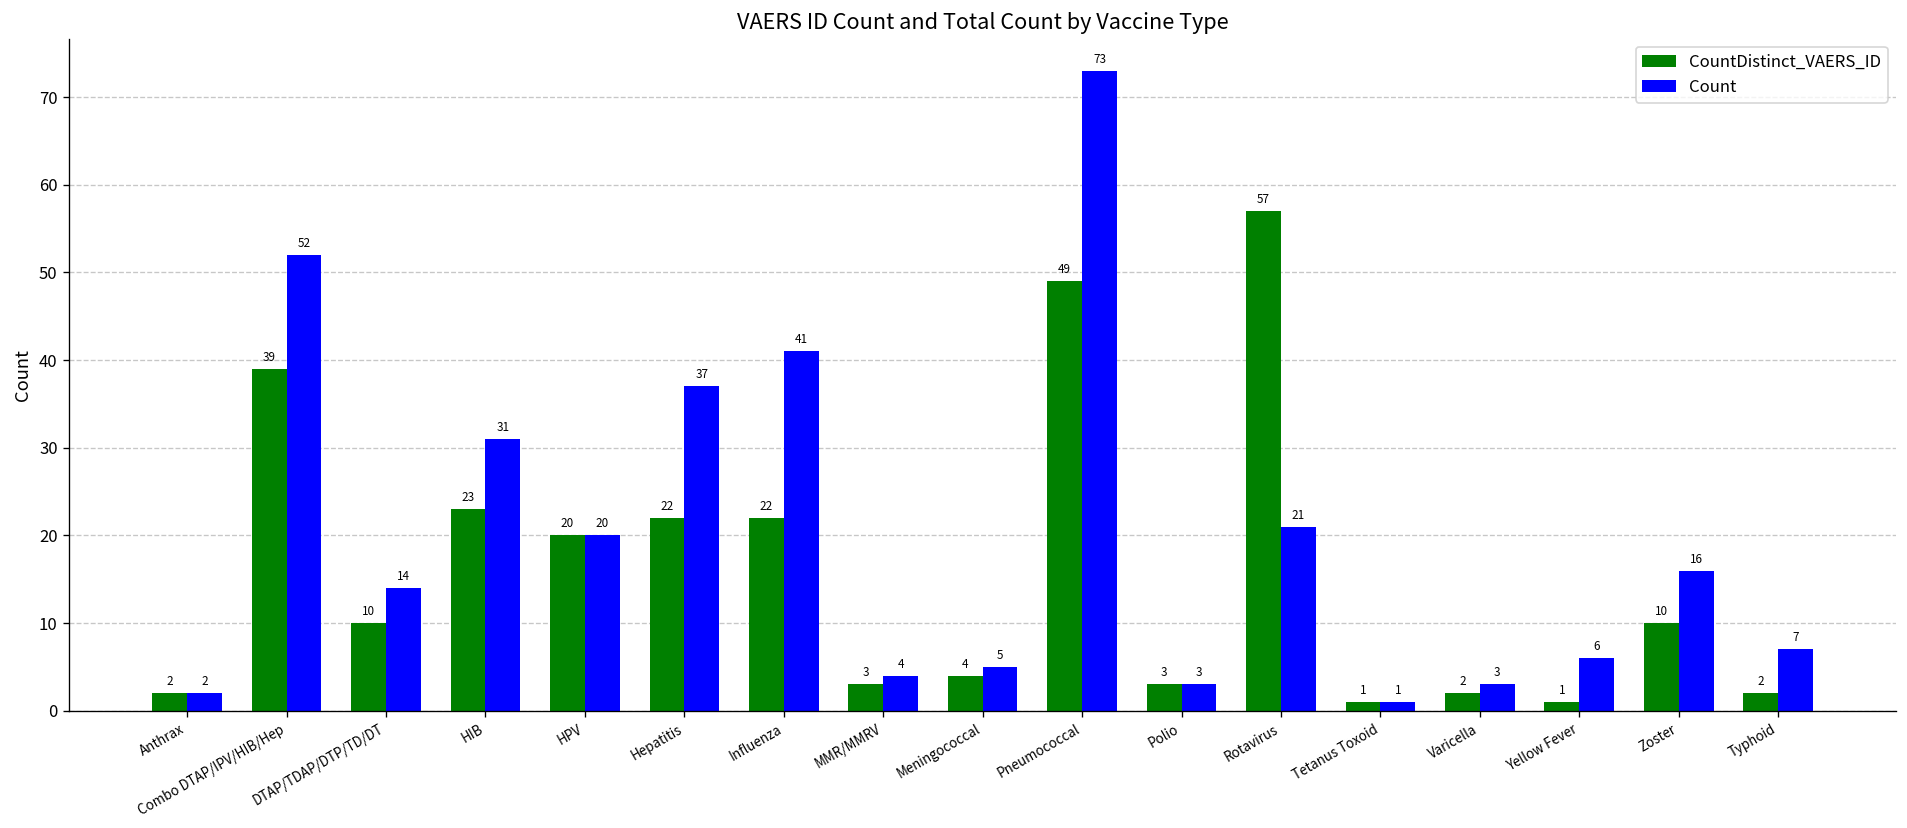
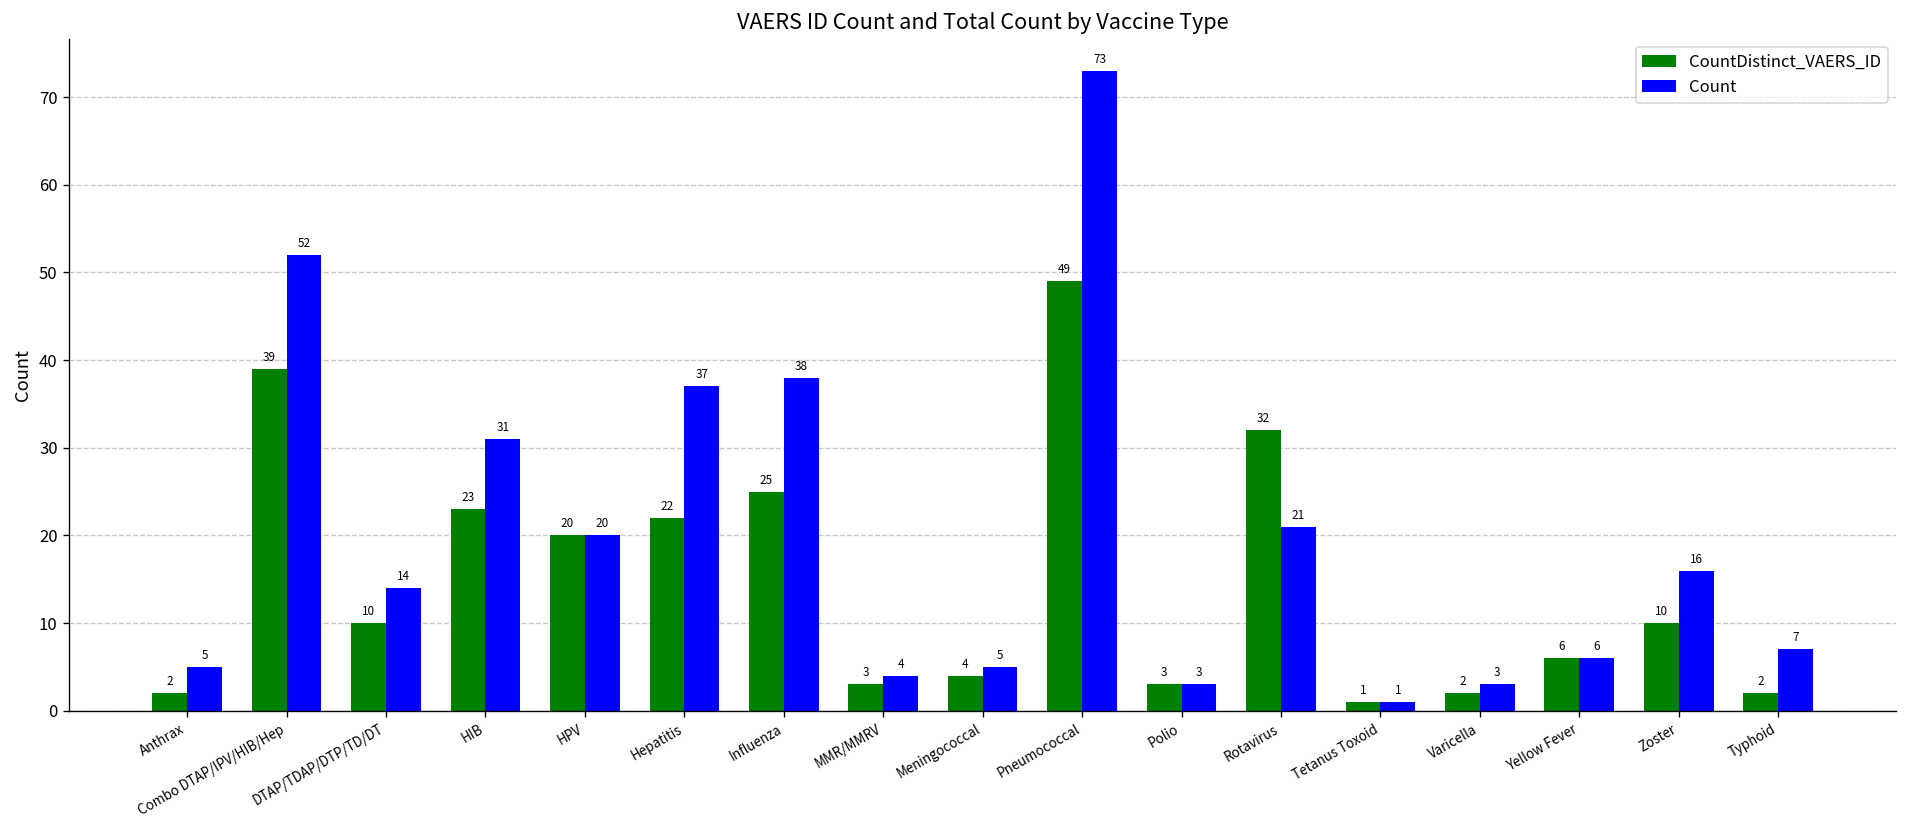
  {
    "CountDistinct_VAERS_ID": {
      "Anthrax": 2,
      "Combo DTAP/IPV/HIB/Hep": 39,
      "DTAP/TDAP/DTP/TD/DT": 10,
      "HIB": 23,
      "HPV": 20,
      "Hepatitis": 22,
-     "Influenza": 22,
+     "Influenza": 25,
      "MMR/MMRV": 3,
      "Meningococcal": 4,
      "Pneumococcal": 49,
      "Polio": 3,
-     "Rotavirus": 57,
+     "Rotavirus": 32,
      "Tetanus Toxoid": 1,
      "Varicella": 2,
-     "Yellow Fever": 1,
+     "Yellow Fever": 6,
      "Zoster": 10,
      "Typhoid": 2
    },
    "Count": {
-     "Anthrax": 2,
+     "Anthrax": 5,
      "Combo DTAP/IPV/HIB/Hep": 52,
      "DTAP/TDAP/DTP/TD/DT": 14,
      "HIB": 31,
      "HPV": 20,
      "Hepatitis": 37,
-     "Influenza": 41,
+     "Influenza": 38,
      "MMR/MMRV": 4,
      "Meningococcal": 5,
      "Pneumococcal": 73,
      "Polio": 3,
      "Rotavirus": 21,
      "Tetanus Toxoid": 1,
      "Varicella": 3,
      "Yellow Fever": 6,
      "Zoster": 16,
      "Typhoid": 7
    }
  }
